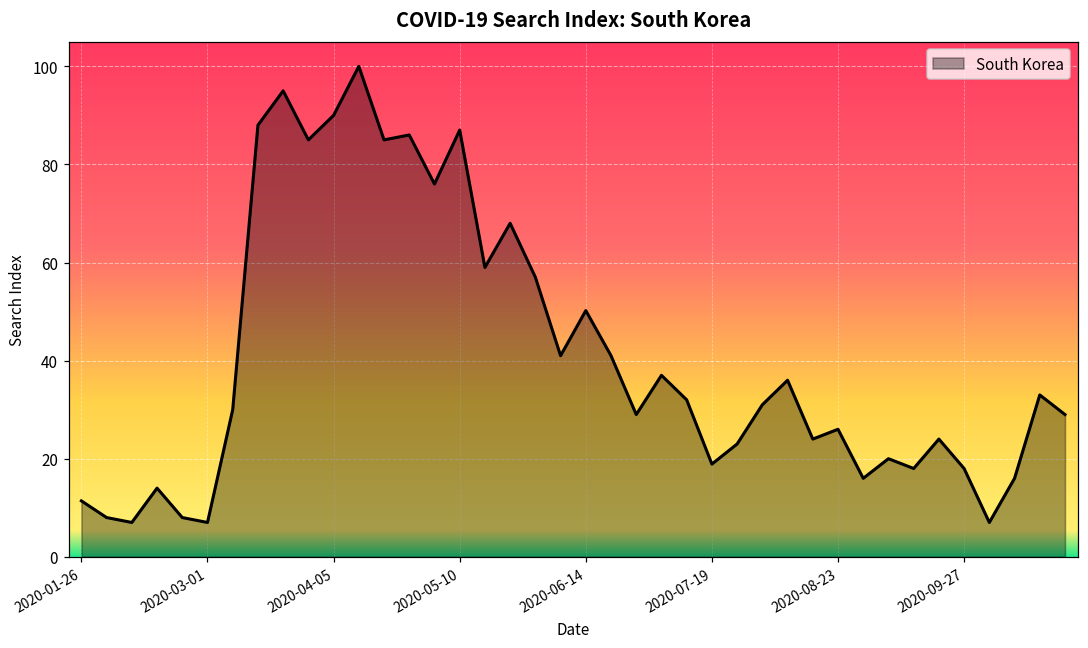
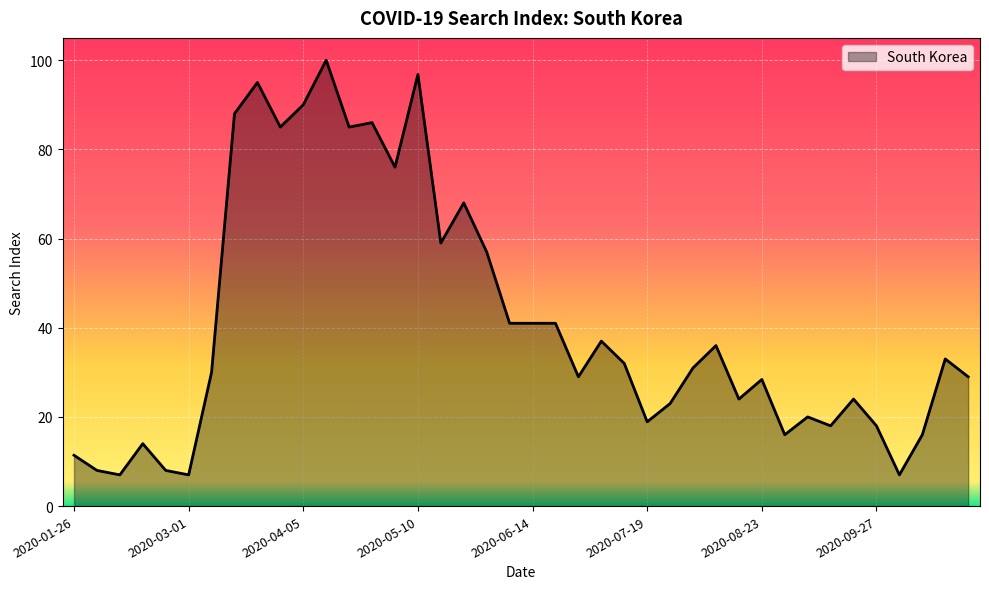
  {
    "2020-01-26": 11,
    "2020-03-01": 7,
    "2020-04-05": 90,
-   "2020-05-10": 87,
-   "2020-06-14": 50,
+   "2020-05-10": 97,
+   "2020-06-14": 41,
    "2020-07-19": 19,
-   "2020-08-23": 26,
+   "2020-08-23": 28,
    "2020-09-27": 18
  }
